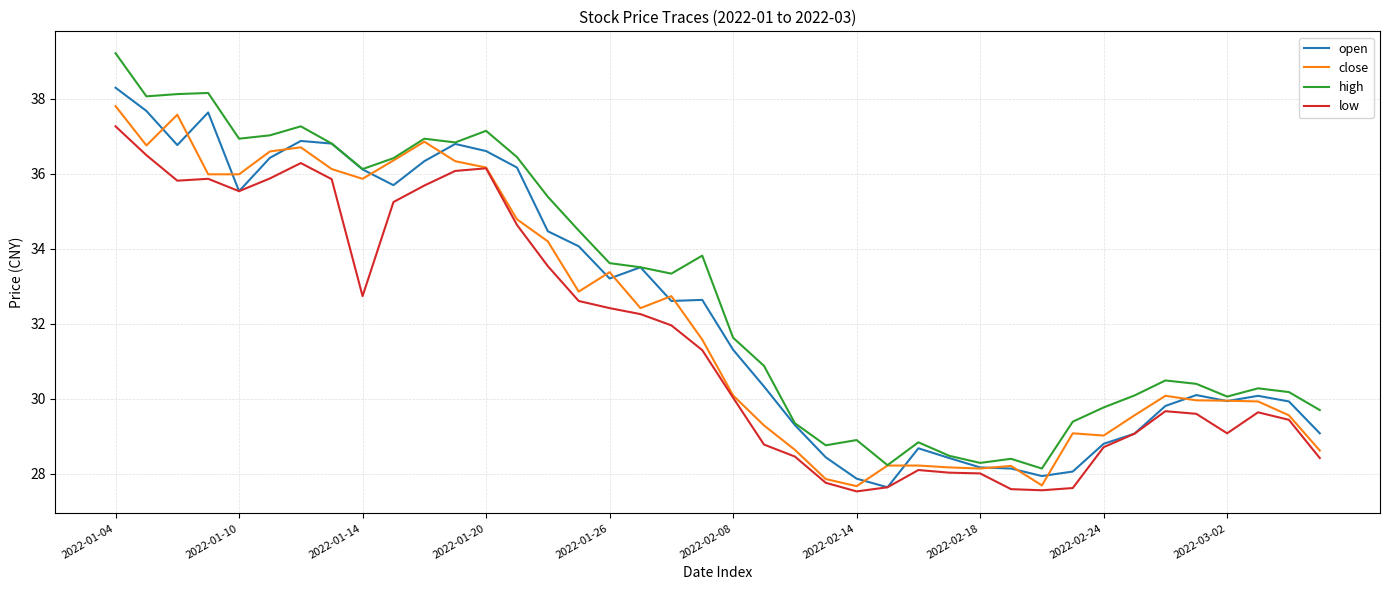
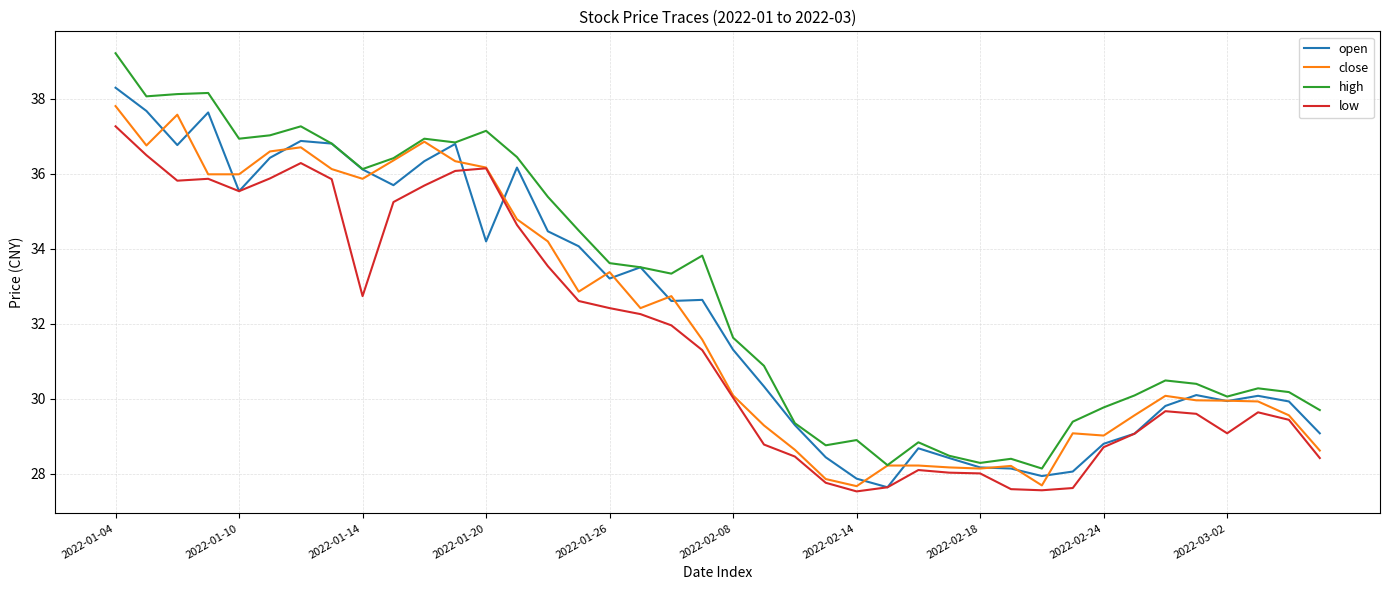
  {
    "open": {
      "2022-01-04": 38.3,
-     "2022-01-20": 36.6,
+     "2022-01-20": 34.2,
      "2022-01-26": 33.2,
      "2022-02-08": 31.3,
      "2022-02-14": 27.9,
      "2022-02-24": 28.8
    },
    "close": {
      "2022-01-04": 37.8,
      "2022-01-10": 36.0,
      "2022-01-14": 35.9,
      "2022-01-26": 33.4,
      "2022-02-14": 27.7,
      "2022-02-24": 29.0
    },
    "high": {
      "2022-01-04": 39.2,
      "2022-01-10": 36.9,
      "2022-01-20": 37.2,
      "2022-01-26": 33.6,
      "2022-02-08": 31.6,
      "2022-02-14": 28.9,
      "2022-02-18": 28.3,
      "2022-02-24": 29.8,
      "2022-03-02": 30.1
    },
    "low": {
      "2022-01-04": 37.3,
      "2022-01-14": 32.7,
      "2022-01-26": 32.4,
      "2022-02-14": 27.5,
      "2022-02-18": 28.0,
      "2022-02-24": 28.7,
      "2022-03-02": 29.1
    }
  }
